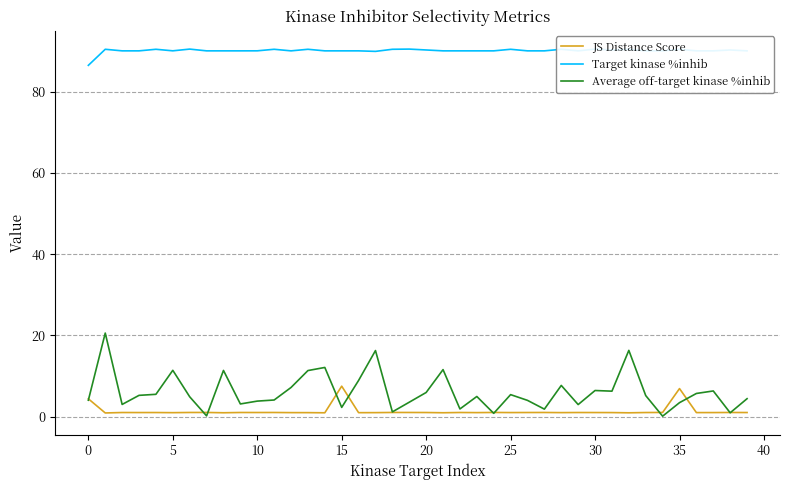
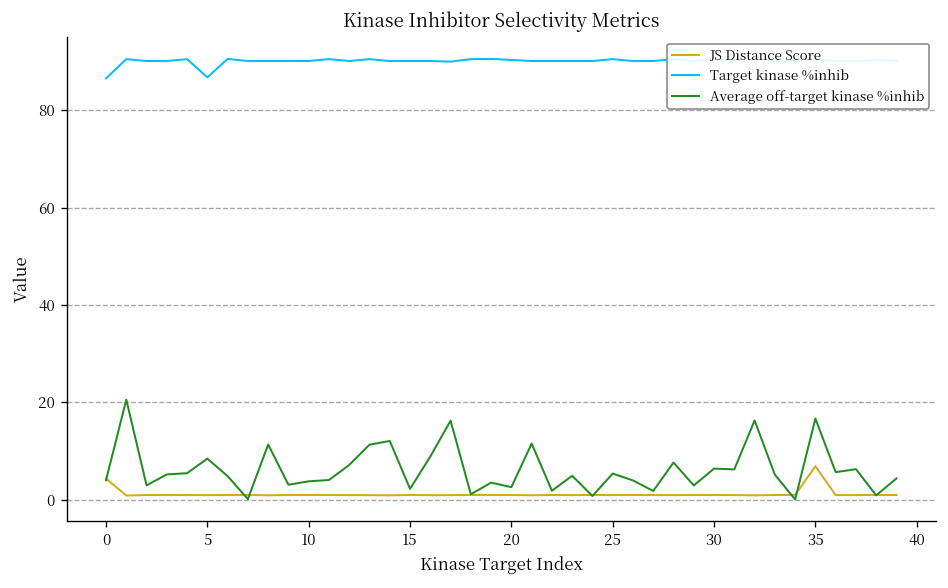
  {
    "JS Distance Score": {
      "5": 1,
      "10": 1,
-     "15": 7,
+     "15": 1,
      "20": 1,
      "25": 1,
      "30": 1,
      "35": 7
    },
    "Target kinase %inhib": {
      "0": 87,
-     "5": 90,
+     "5": 87,
      "10": 90,
      "15": 90,
      "20": 90,
      "25": 91
    },
    "Average off-target kinase %inhib": {
-     "5": 11,
+     "5": 8,
      "10": 4,
      "15": 2,
-     "20": 6,
+     "20": 3,
      "25": 5,
      "30": 6,
-     "35": 3
+     "35": 17
    }
  }
